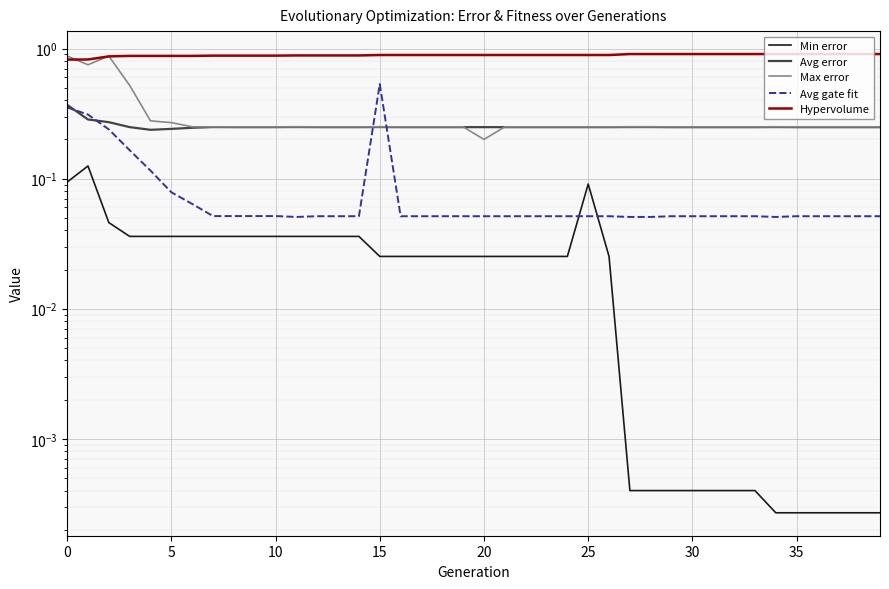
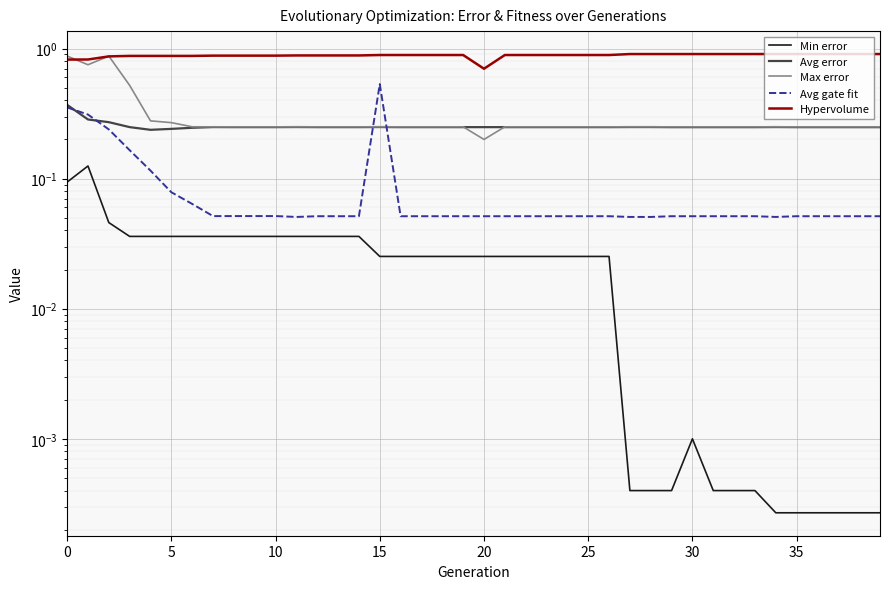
  {
    "Min error": {
      "0": 0.09,
      "5": 0.036,
      "10": 0.036,
      "15": 0.025,
      "20": 0.025,
-     "25": 0.09,
-     "30": 0.0004,
+     "25": 0.025,
+     "30": 0.0010,
      "35": 0.00027
    },
    "Avg error": {
      "0": 0.37,
      "5": 0.24,
      "20": 0.25
    },
    "Max error": {
      "0": 0.9,
      "5": 0.27,
      "20": 0.20
    },
    "Avg gate fit": {
      "0": 0.35,
      "5": 0.08,
      "10": 0.052,
      "15": 0.53,
      "20": 0.051,
      "25": 0.051,
      "30": 0.051,
      "35": 0.051
    },
    "Hypervolume": {
      "0": 0.8,
      "5": 0.9,
      "10": 0.9,
      "15": 0.9,
-     "20": 0.9,
+     "20": 0.7,
      "25": 0.9,
      "30": 0.9
    }
  }
